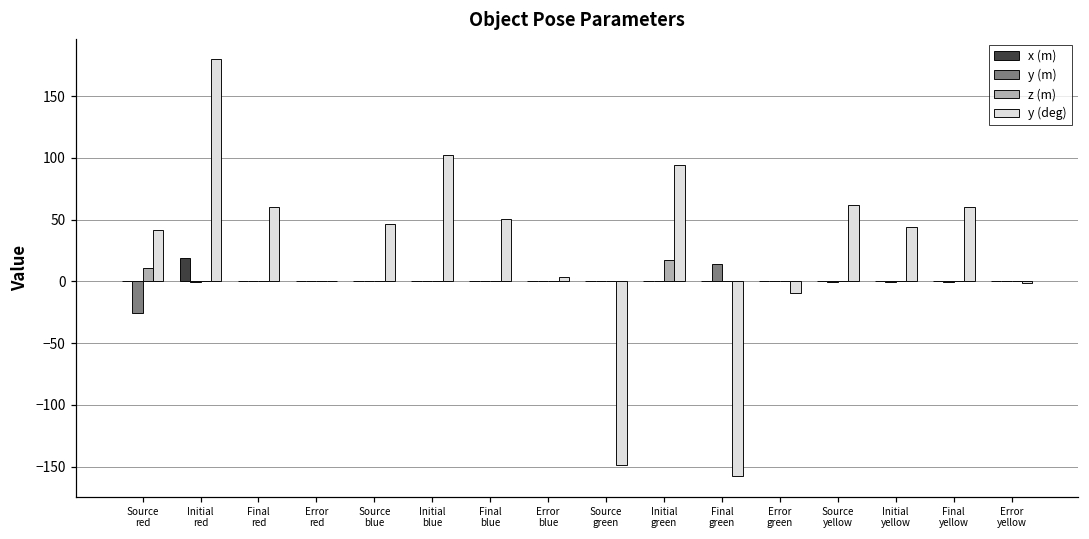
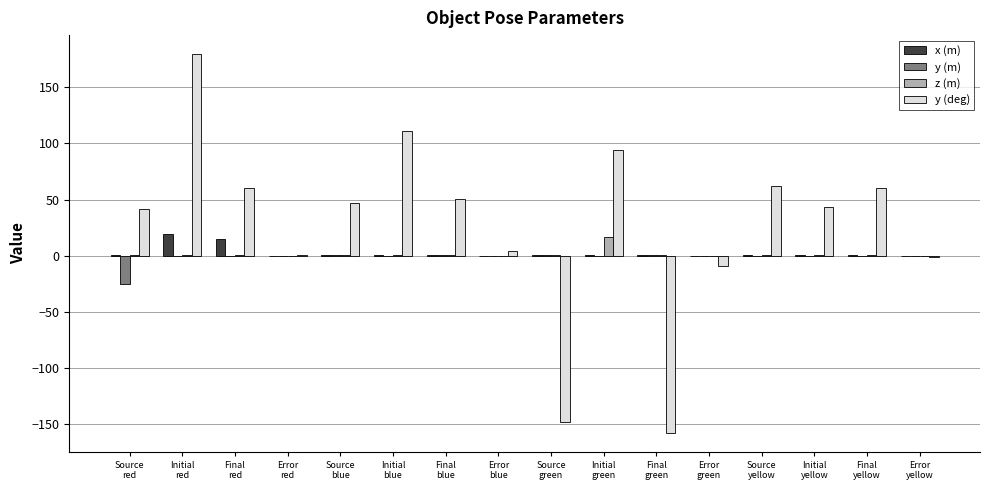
  {
    "x (m)": {
      "Initial red": 19,
-     "Final red": 1
+     "Final red": 15
    },
    "y (m)": {
      "Source red": -25,
-     "Final green": 14
+     "Final green": 0
    },
    "z (m)": {
-     "Source red": 11,
+     "Source red": 1,
      "Error red": 0,
      "Error blue": 0,
      "Initial green": 17
    },
    "y (deg)": {
      "Source red": 41,
      "Initial red": 180,
      "Final red": 60,
      "Source blue": 47,
-     "Initial blue": 102,
+     "Initial blue": 111,
      "Final blue": 51,
      "Error blue": 4,
      "Source green": -148,
      "Initial green": 94,
      "Final green": -157,
      "Error green": -9,
      "Source yellow": 62,
      "Initial yellow": 44,
      "Final yellow": 60
    }
  }
